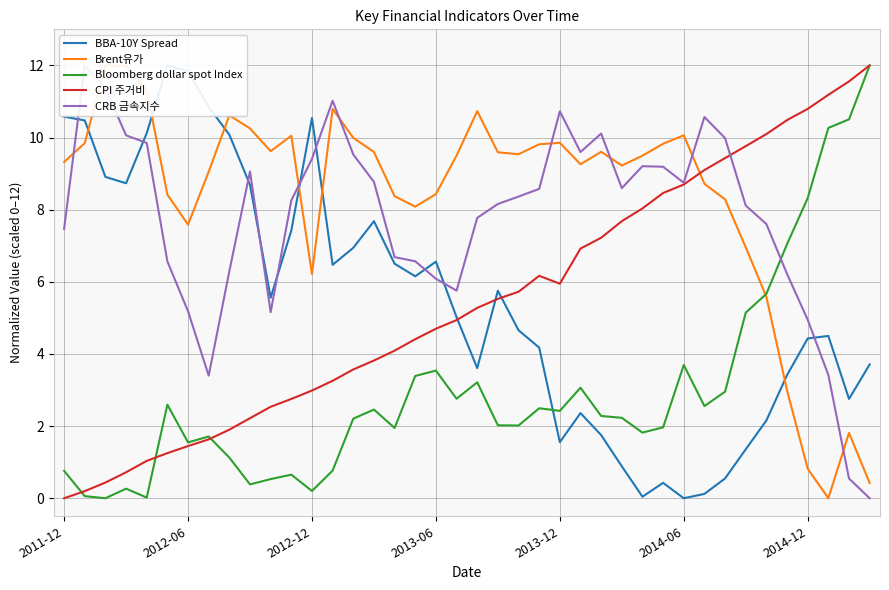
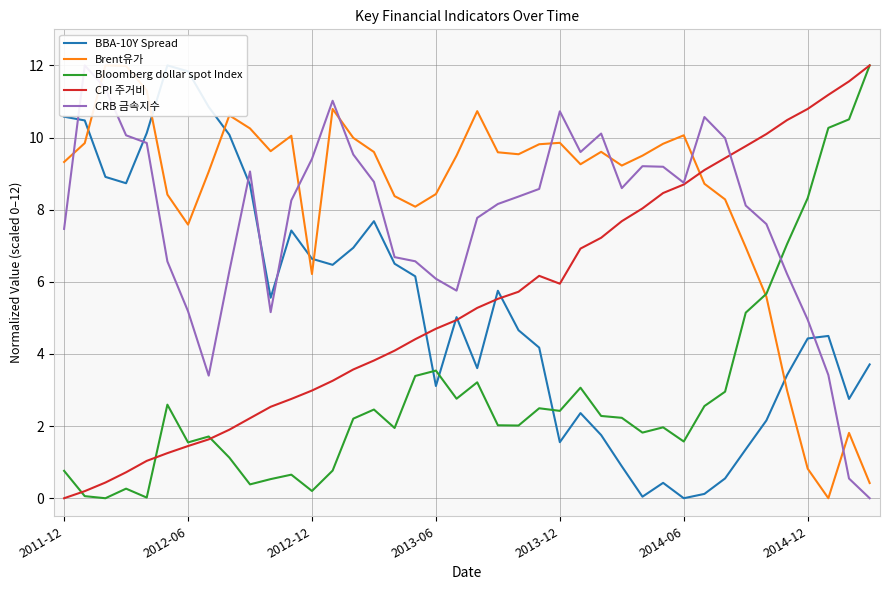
  {
    "BBA-10Y Spread": {
      "2011-12": 10.6,
-     "2012-12": 10.5,
-     "2013-06": 6.6,
+     "2012-12": 6.6,
+     "2013-06": 3.1,
      "2013-12": 1.6,
      "2014-06": 0.0,
      "2014-12": 4.4
    },
    "Brent유가": {
      "2011-12": 9.3,
      "2012-06": 7.6,
      "2012-12": 6.2,
      "2013-06": 8.4,
      "2013-12": 9.9,
      "2014-06": 10.1,
      "2014-12": 0.8
    },
    "Bloomberg dollar spot Index": {
      "2011-12": 0.8,
      "2012-06": 1.5,
      "2012-12": 0.2,
      "2013-06": 3.5,
      "2013-12": 2.4,
-     "2014-06": 3.7,
+     "2014-06": 1.6,
      "2014-12": 8.3
    },
    "CPI 주거비": {
      "2011-12": 0.0,
      "2012-06": 1.4,
      "2012-12": 3.0,
      "2013-06": 4.7,
      "2013-12": 5.9,
      "2014-12": 10.8
    },
    "CRB 금속지수": {
      "2011-12": 7.5,
      "2012-06": 5.2,
      "2012-12": 9.4,
      "2013-06": 6.1,
      "2013-12": 10.7,
      "2014-12": 4.9
    }
  }
